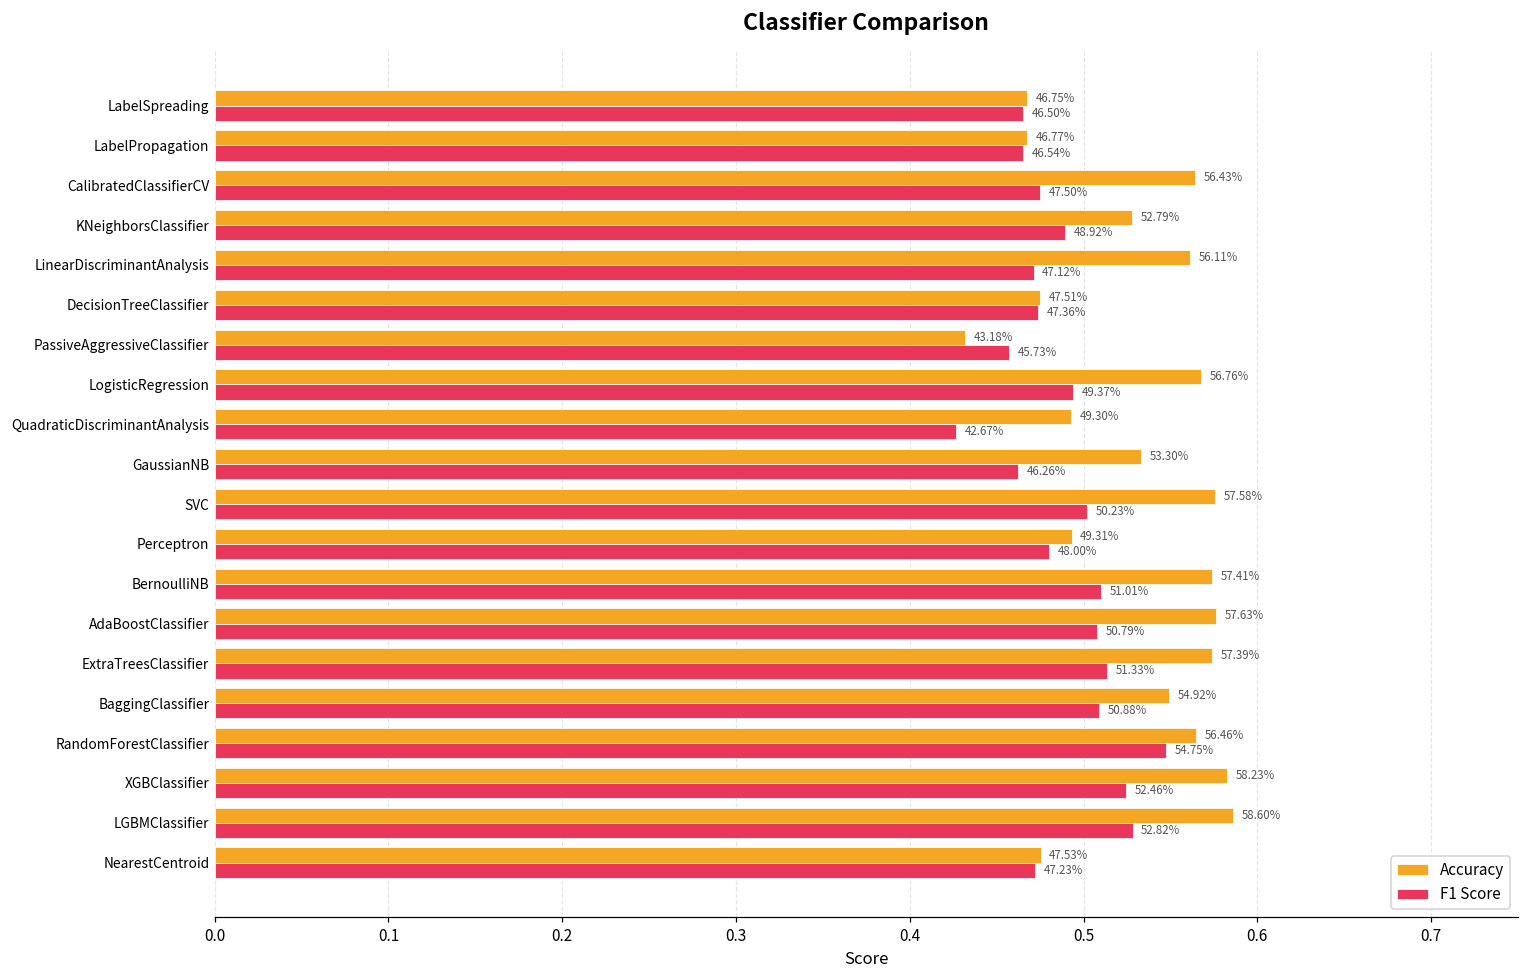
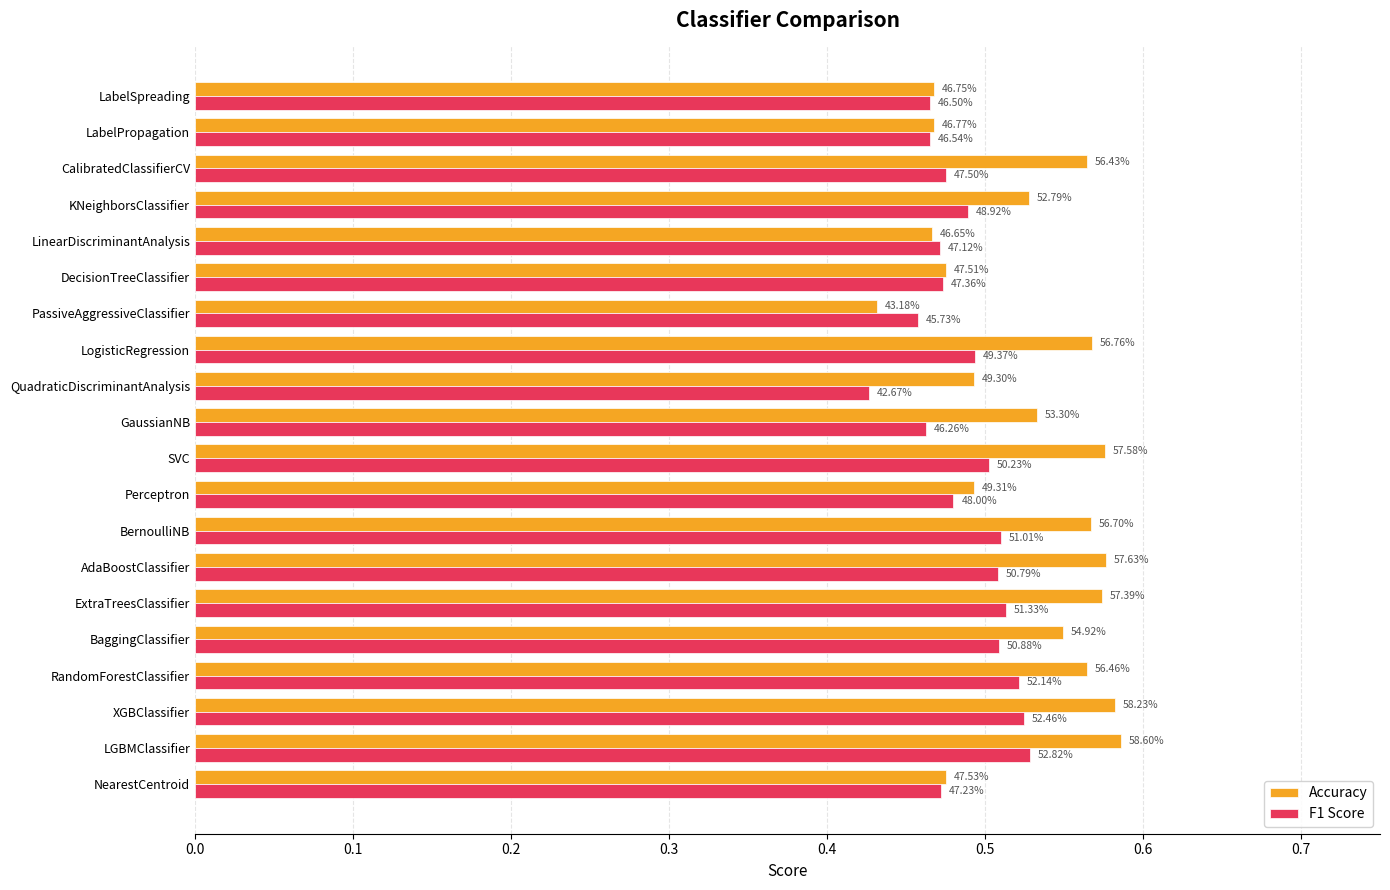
  {
    "Accuracy": {
      "LabelSpreading": "46.75%",
      "LabelPropagation": "46.77%",
      "CalibratedClassifierCV": "56.43%",
      "KNeighborsClassifier": "52.79%",
-     "LinearDiscriminantAnalysis": "56.11%",
+     "LinearDiscriminantAnalysis": "46.65%",
      "DecisionTreeClassifier": "47.51%",
      "PassiveAggressiveClassifier": "43.18%",
      "LogisticRegression": "56.76%",
      "QuadraticDiscriminantAnalysis": "49.30%",
      "GaussianNB": "53.30%",
      "SVC": "57.58%",
      "Perceptron": "49.31%",
-     "BernoulliNB": "57.41%",
+     "BernoulliNB": "56.70%",
      "AdaBoostClassifier": "57.63%",
      "ExtraTreesClassifier": "57.39%",
      "BaggingClassifier": "54.92%",
      "RandomForestClassifier": "56.46%",
      "XGBClassifier": "58.23%",
      "LGBMClassifier": "58.60%",
      "NearestCentroid": "47.53%"
    },
    "F1 Score": {
      "LabelSpreading": "46.50%",
      "LabelPropagation": "46.54%",
      "CalibratedClassifierCV": "47.50%",
      "KNeighborsClassifier": "48.92%",
      "LinearDiscriminantAnalysis": "47.12%",
      "DecisionTreeClassifier": "47.36%",
      "PassiveAggressiveClassifier": "45.73%",
      "LogisticRegression": "49.37%",
      "QuadraticDiscriminantAnalysis": "42.67%",
      "GaussianNB": "46.26%",
      "SVC": "50.23%",
      "Perceptron": "48.00%",
      "BernoulliNB": "51.01%",
      "AdaBoostClassifier": "50.79%",
      "ExtraTreesClassifier": "51.33%",
      "BaggingClassifier": "50.88%",
-     "RandomForestClassifier": "54.75%",
+     "RandomForestClassifier": "52.14%",
      "XGBClassifier": "52.46%",
      "LGBMClassifier": "52.82%",
      "NearestCentroid": "47.23%"
    }
  }
